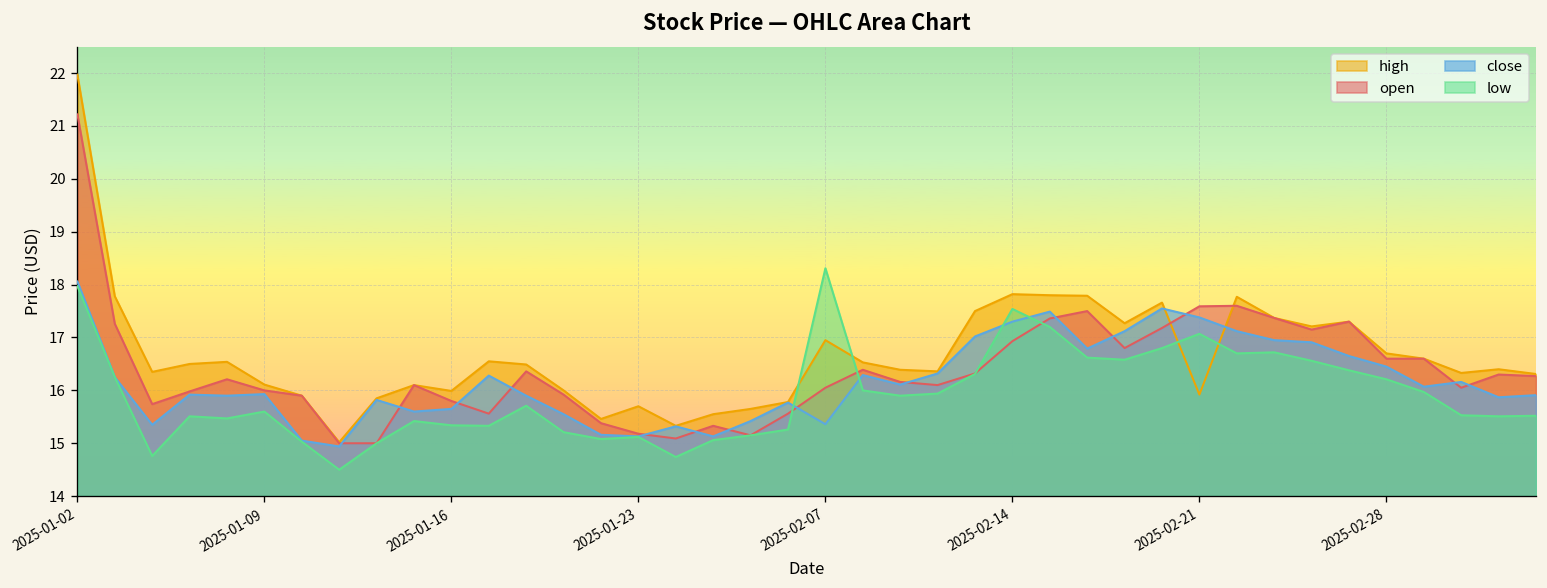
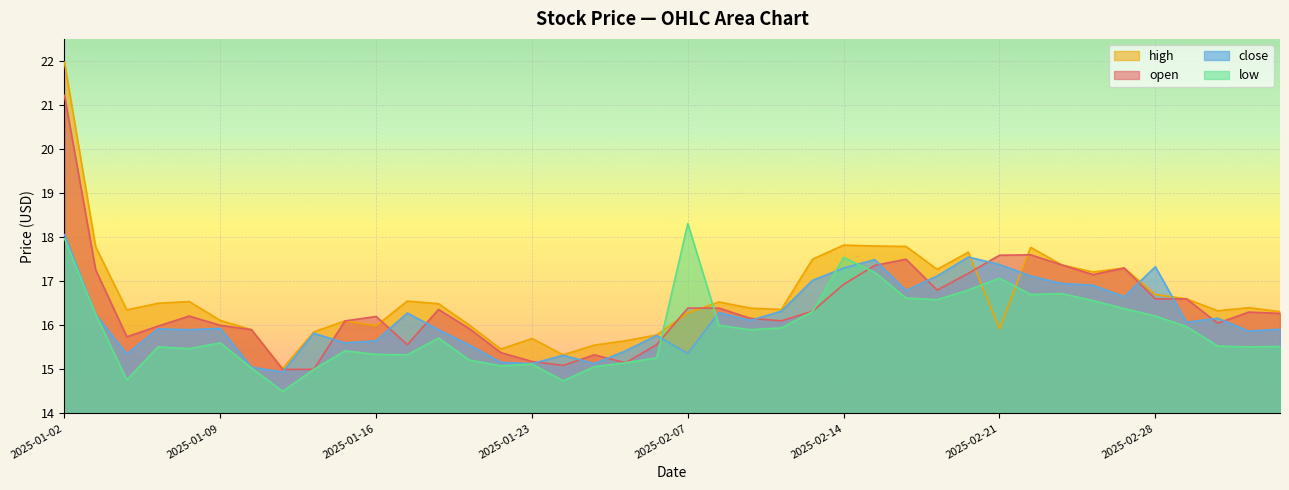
  {
    "high": {
      "2025-01-02": 22.0,
      "2025-01-09": 16.1,
      "2025-01-16": 16.0,
      "2025-01-23": 15.7,
-     "2025-02-07": 17.0,
+     "2025-02-07": 16.3,
      "2025-02-14": 17.8,
      "2025-02-21": 15.9,
      "2025-02-28": 16.7
    },
    "open": {
      "2025-01-02": 21.2,
      "2025-01-09": 16.0,
-     "2025-01-16": 15.8,
-     "2025-02-07": 16.1,
+     "2025-01-16": 16.2,
+     "2025-02-07": 16.4,
      "2025-02-14": 16.9,
      "2025-02-21": 17.6,
      "2025-02-28": 16.6
    },
    "close": {
      "2025-01-02": 18.1,
      "2025-01-09": 15.9,
      "2025-01-16": 15.7,
      "2025-02-07": 15.4,
      "2025-02-14": 17.3,
      "2025-02-21": 17.4,
-     "2025-02-28": 16.5
+     "2025-02-28": 17.3
    },
    "low": {
      "2025-01-02": 18.0,
      "2025-01-09": 15.6,
      "2025-01-16": 15.3,
      "2025-02-07": 18.3,
      "2025-02-14": 17.5,
      "2025-02-21": 17.1,
      "2025-02-28": 16.2
    }
  }
